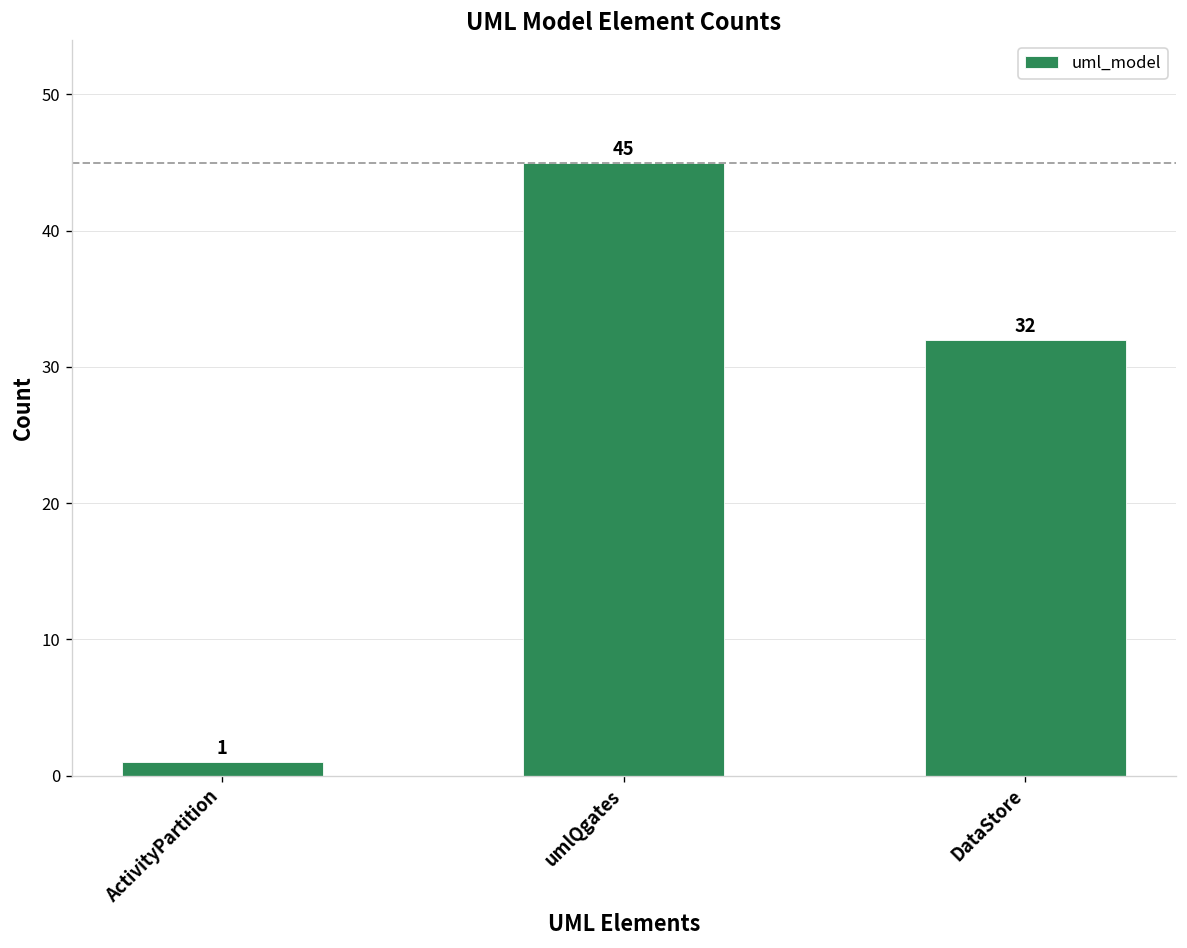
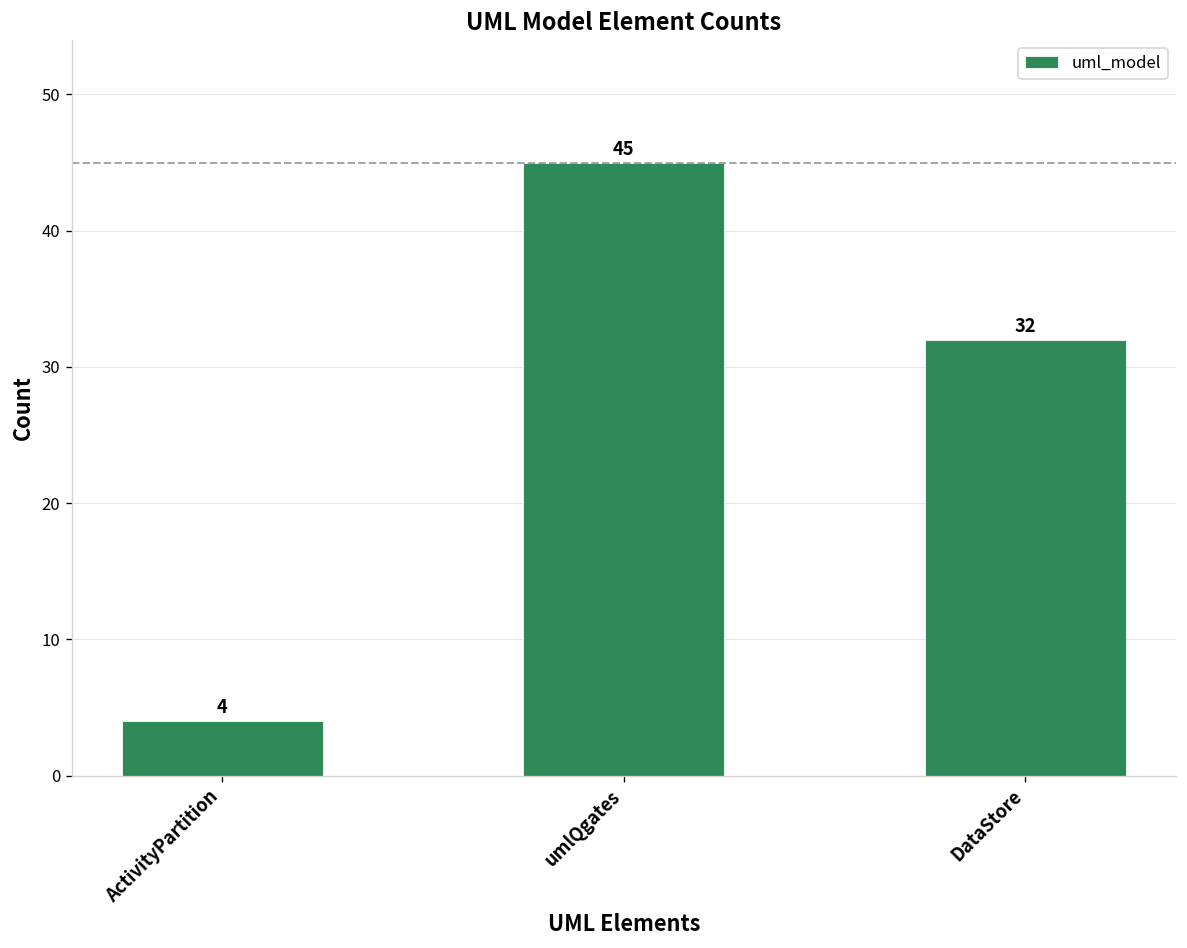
  {
-   "ActivityPartition": 1,
+   "ActivityPartition": 4,
    "umlQgates": 45,
    "DataStore": 32
  }
